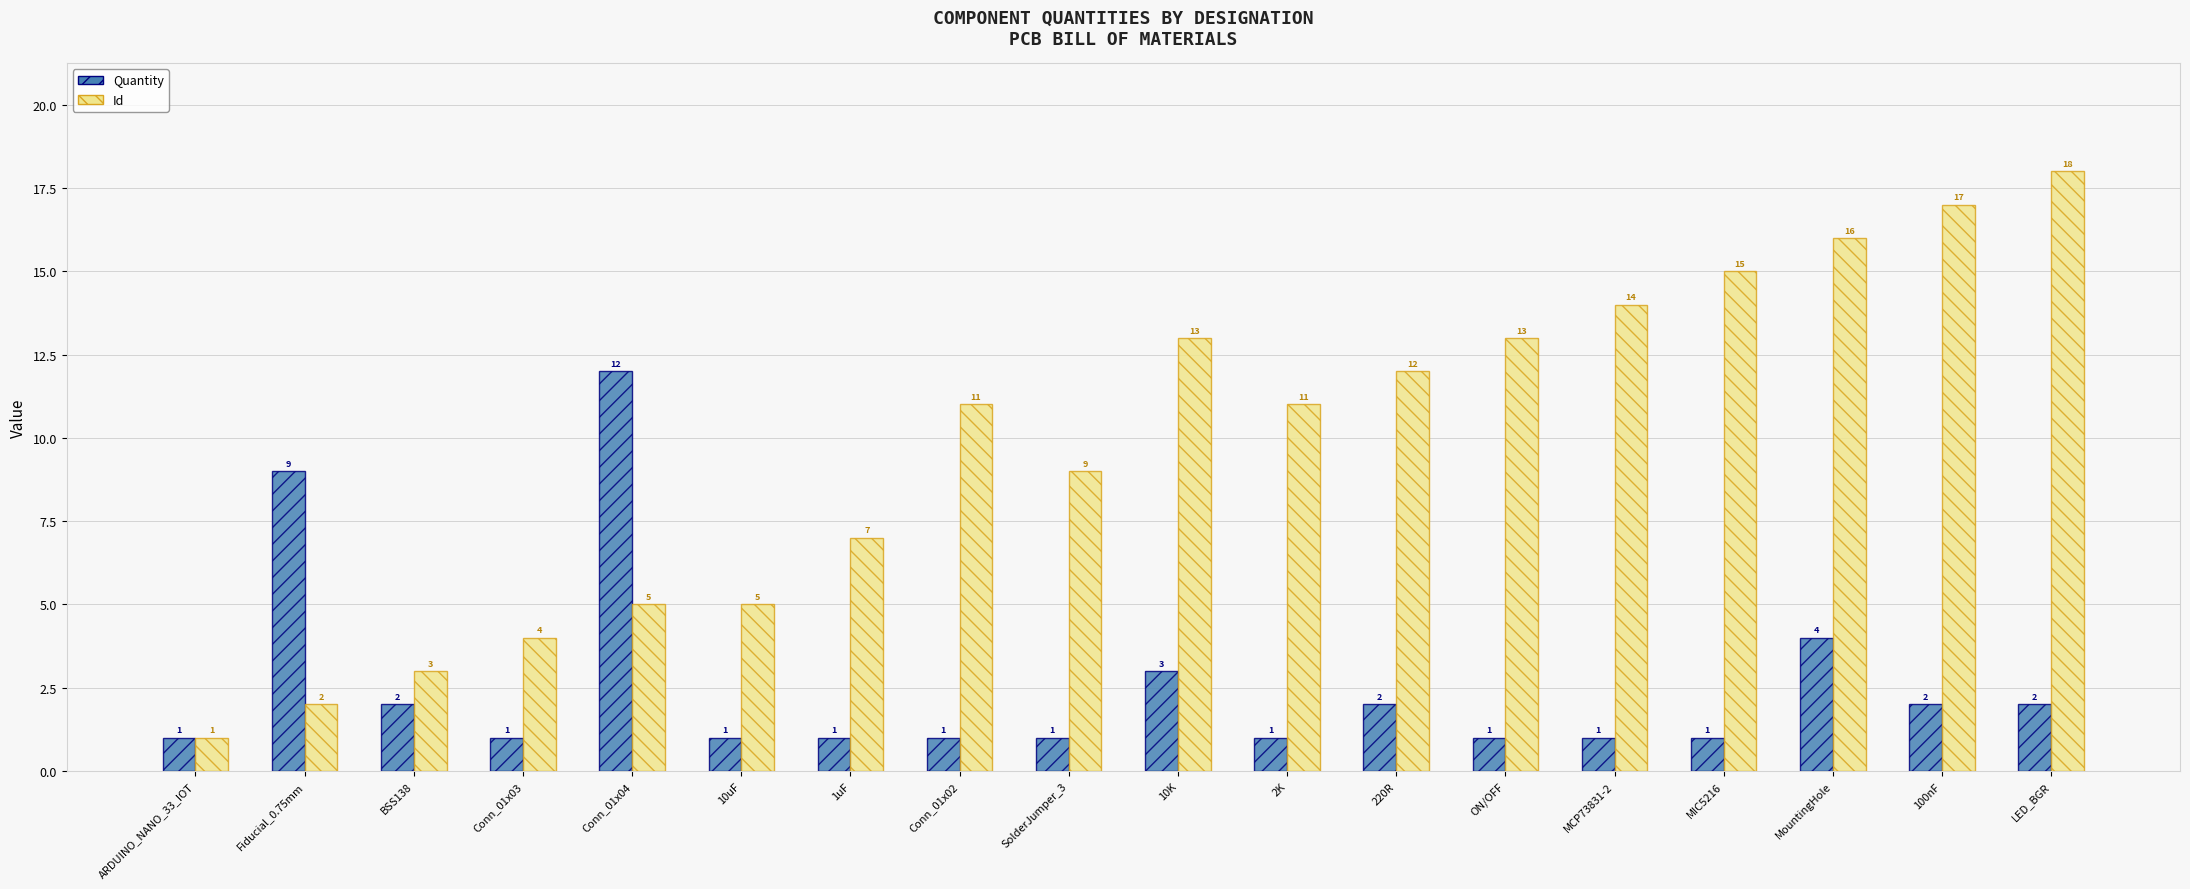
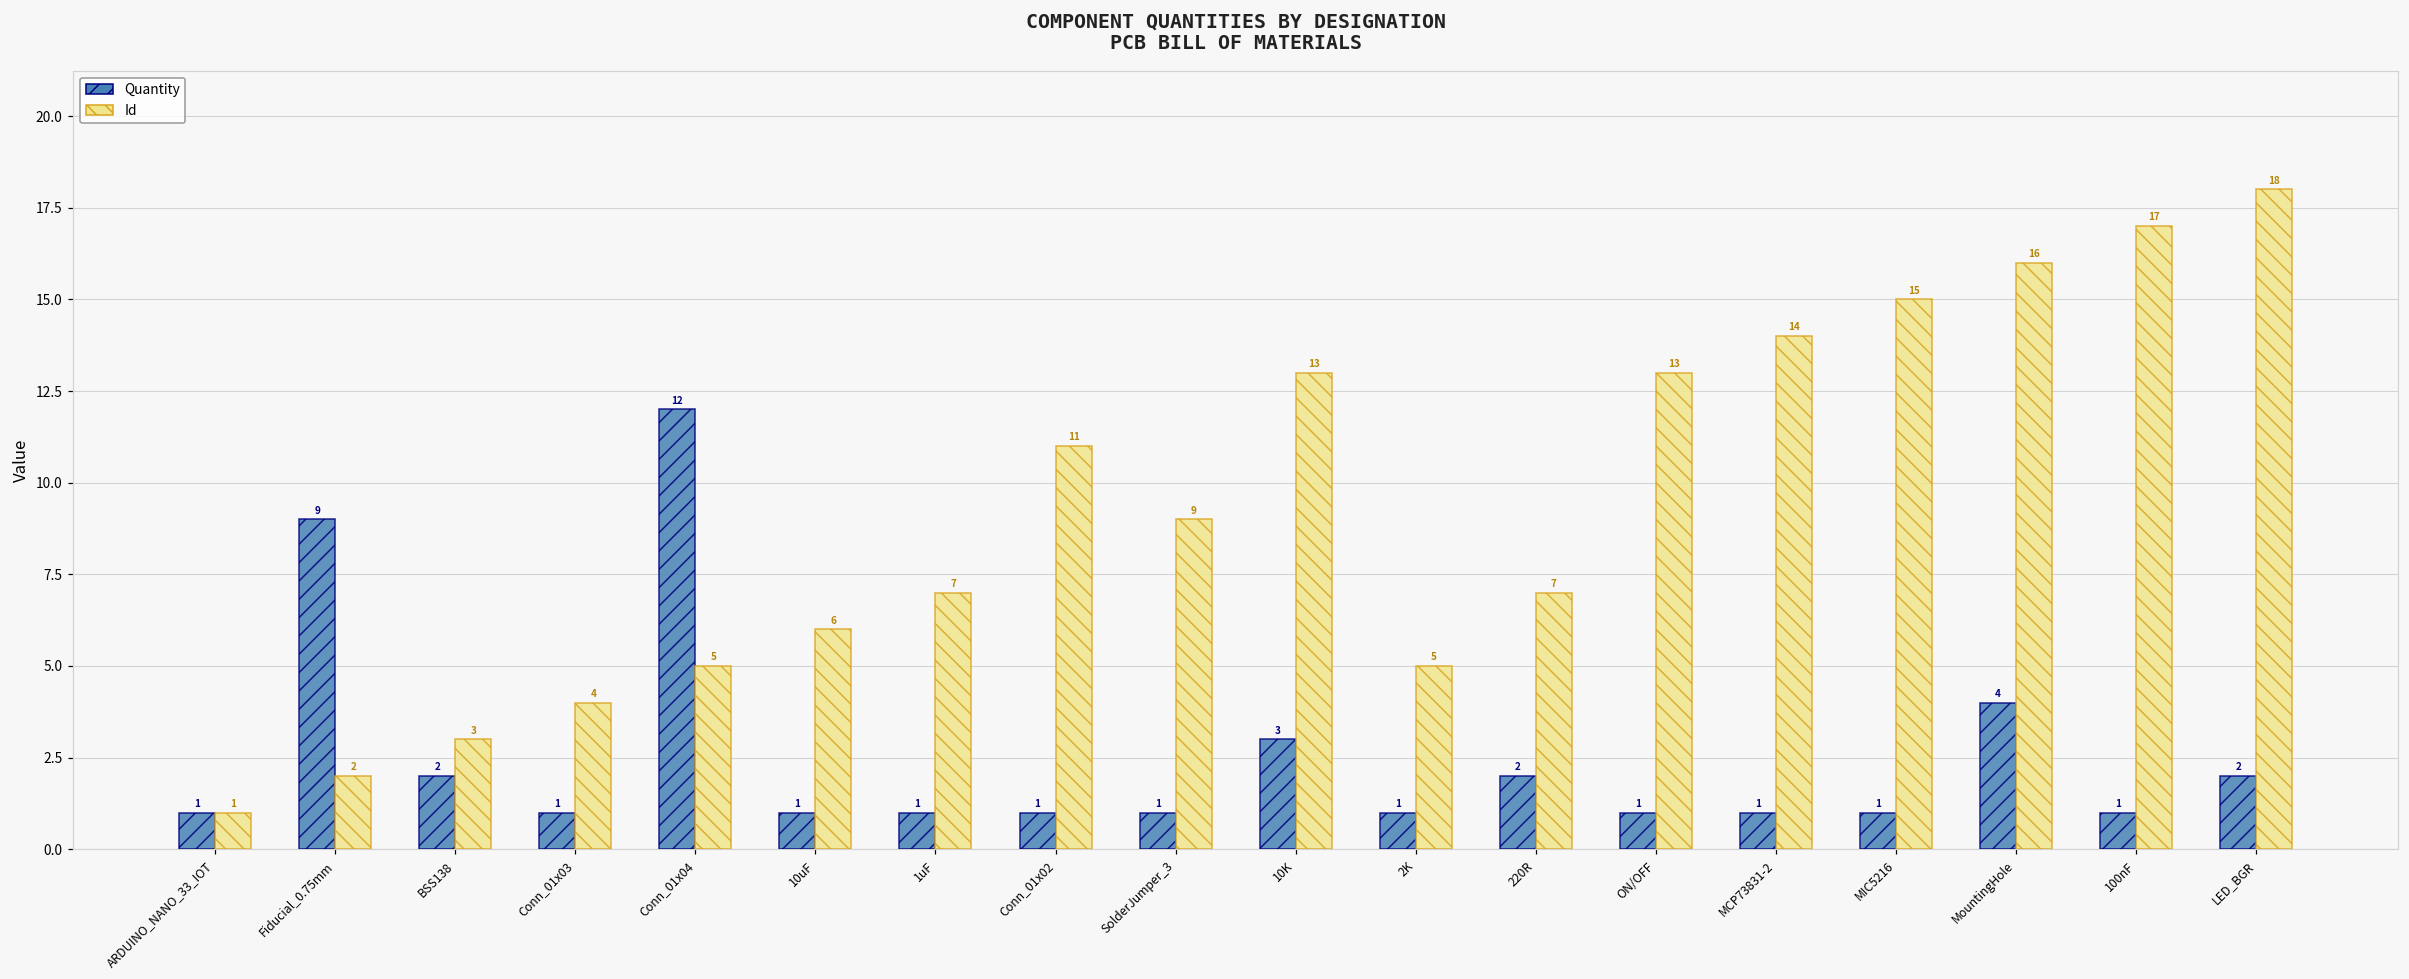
  {
    "Quantity": {
      "ARDUINO_NANO_33_IOT": 1,
      "Fiducial_0.75mm": 9,
      "BSS138": 2,
      "Conn_01x03": 1,
      "Conn_01x04": 12,
      "10uF": 1,
      "1uF": 1,
      "Conn_01x02": 1,
      "SolderJumper_3": 1,
      "10K": 3,
      "2K": 1,
      "220R": 2,
      "ON/OFF": 1,
      "MCP73831-2": 1,
      "MIC5216": 1,
      "MountingHole": 4,
-     "100nF": 2,
+     "100nF": 1,
      "LED_BGR": 2
    },
    "Id": {
      "ARDUINO_NANO_33_IOT": 1,
      "Fiducial_0.75mm": 2,
      "BSS138": 3,
      "Conn_01x03": 4,
      "Conn_01x04": 5,
-     "10uF": 5,
+     "10uF": 6,
      "1uF": 7,
      "Conn_01x02": 11,
      "SolderJumper_3": 9,
      "10K": 13,
-     "2K": 11,
-     "220R": 12,
+     "2K": 5,
+     "220R": 7,
      "ON/OFF": 13,
      "MCP73831-2": 14,
      "MIC5216": 15,
      "MountingHole": 16,
      "100nF": 17,
      "LED_BGR": 18
    }
  }
